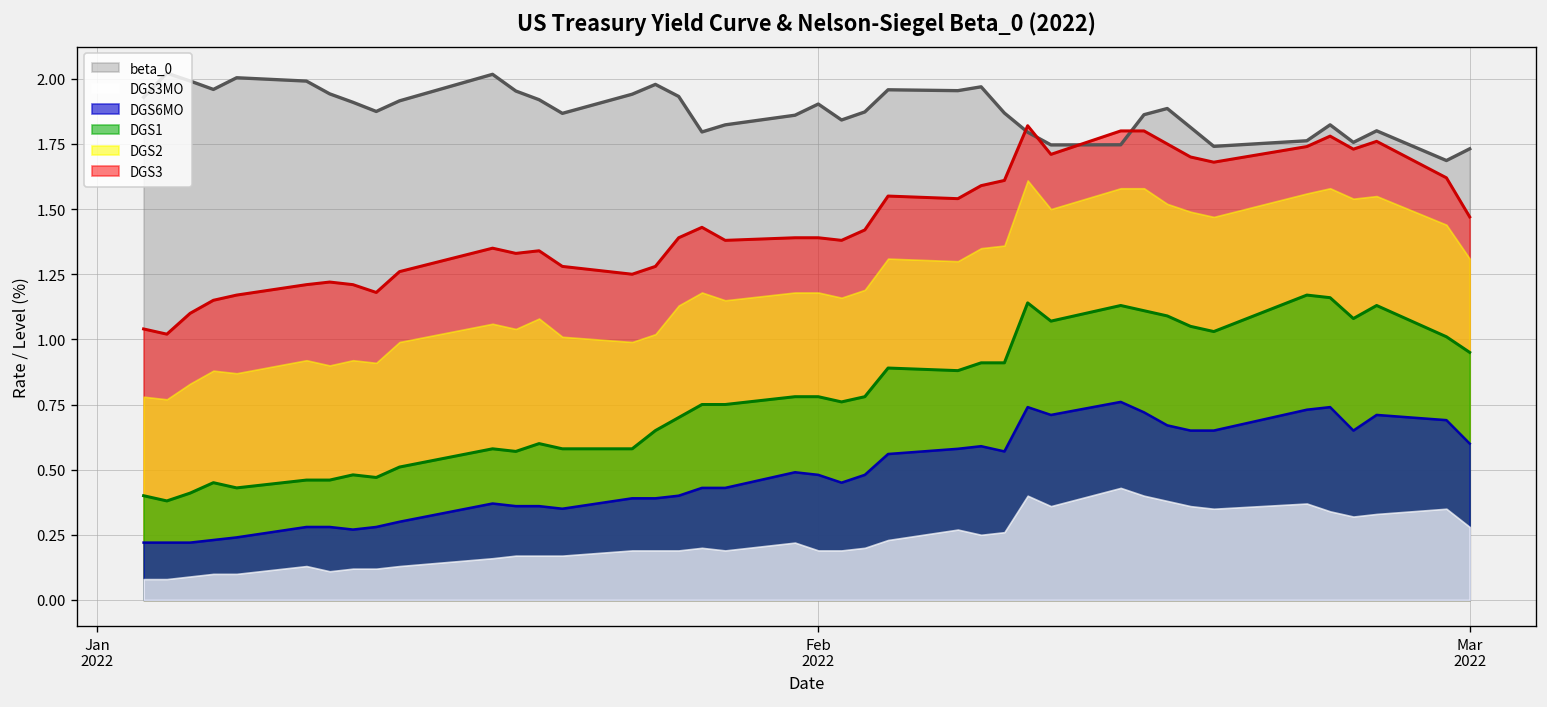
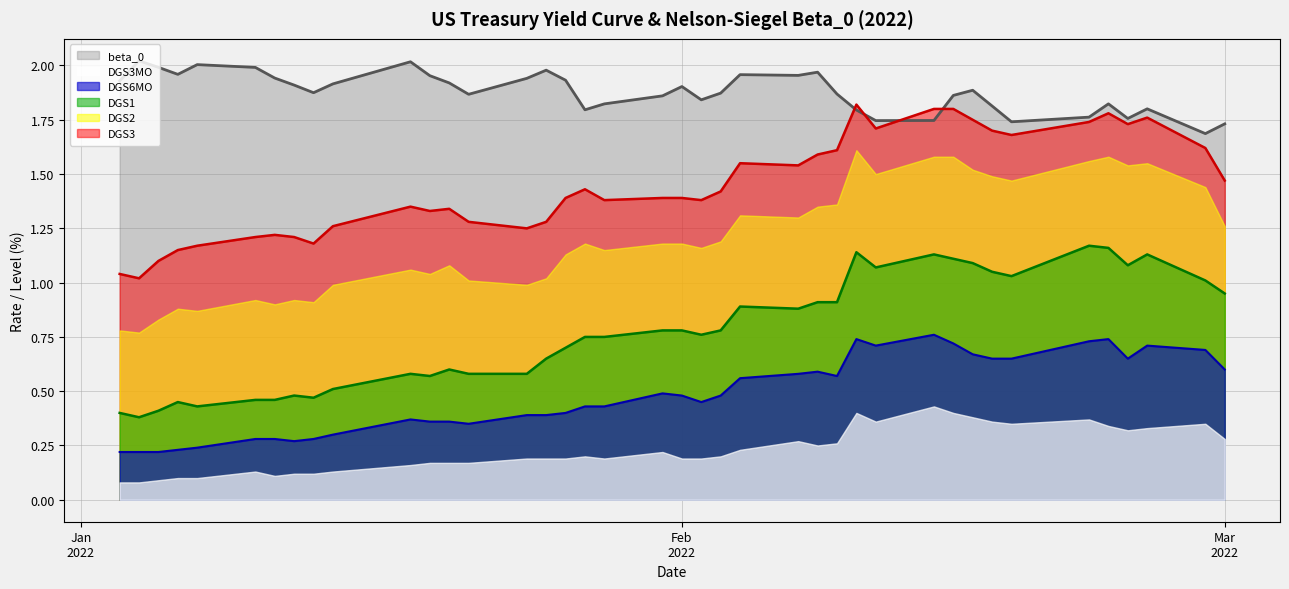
  {
    "beta_0": {
      "Feb 2022": 1.90,
      "Mar 2022": 1.73
    },
    "DGS3": {
      "Feb 2022": 1.39,
      "Mar 2022": 1.47
    },
    "DGS2": {
      "Feb 2022": 1.18,
-     "Mar 2022": 1.31
+     "Mar 2022": 1.26
    },
    "DGS1": {
      "Feb 2022": 0.78,
      "Mar 2022": 0.95
    },
    "DGS6MO": {
      "Feb 2022": 0.48,
      "Mar 2022": 0.60
    },
    "DGS3MO": {
      "Feb 2022": 0.19,
      "Mar 2022": 0.28
    }
  }
